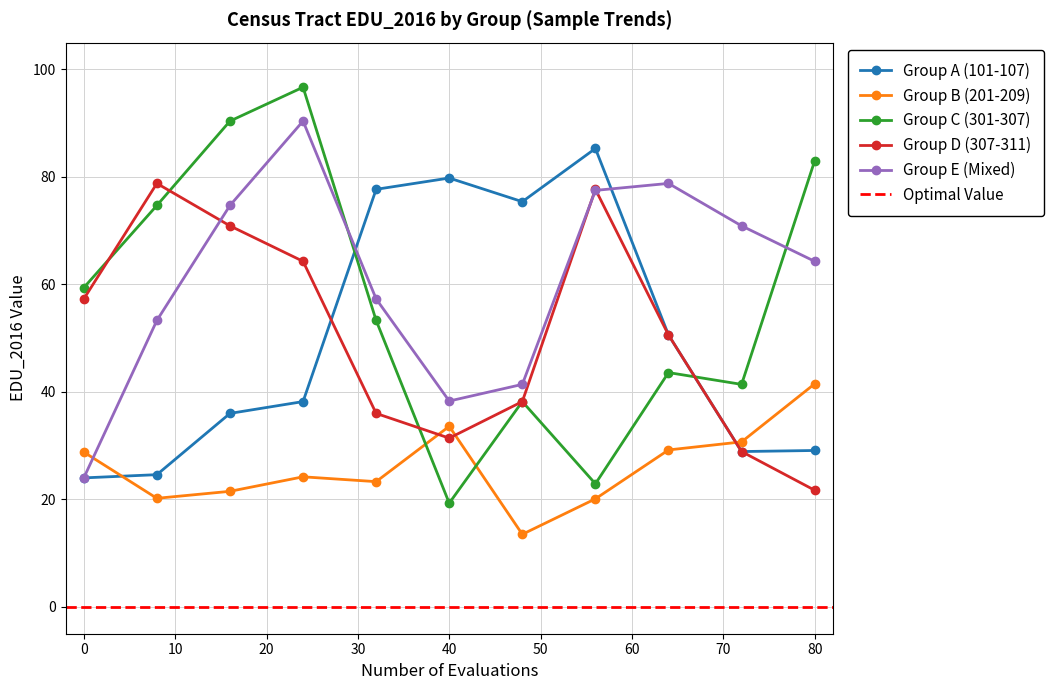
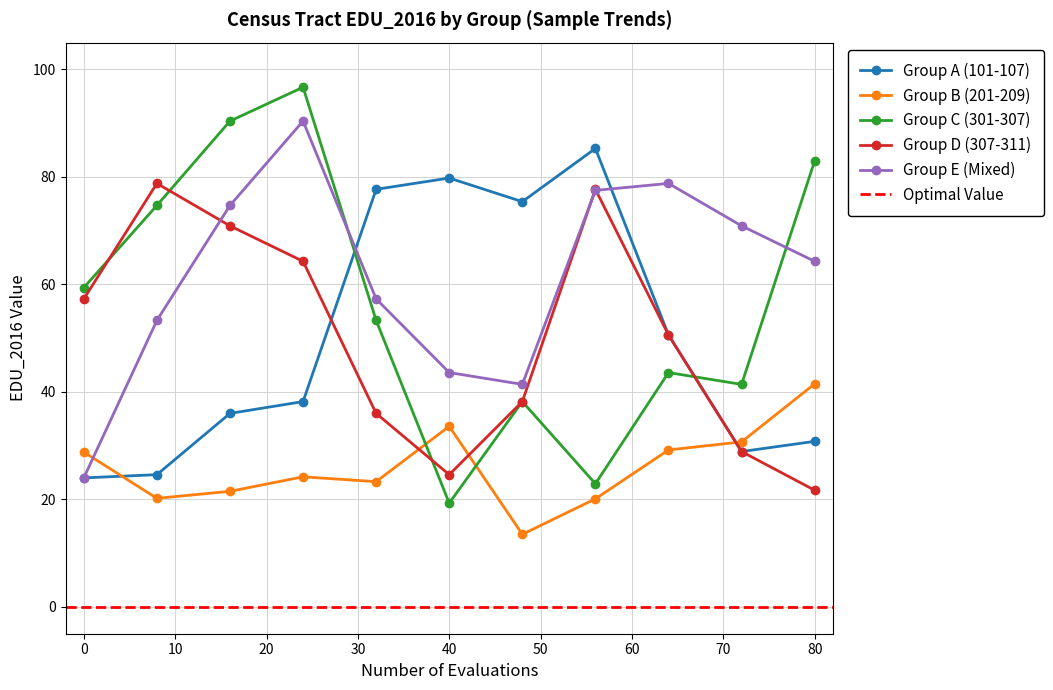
  {
    "Group A (101-107)": {
      "40": 80,
-     "80": 29
+     "80": 31
    },
    "Group B (201-209)": {
      "0": 29,
      "40": 34,
      "80": 42
    },
    "Group C (301-307)": {
      "0": 59,
      "40": 19,
      "80": 83
    },
    "Group D (307-311)": {
      "0": 57,
-     "40": 31,
+     "40": 25,
      "80": 22
    },
    "Group E (Mixed)": {
-     "40": 38,
+     "40": 44,
      "80": 64
    }
  }
